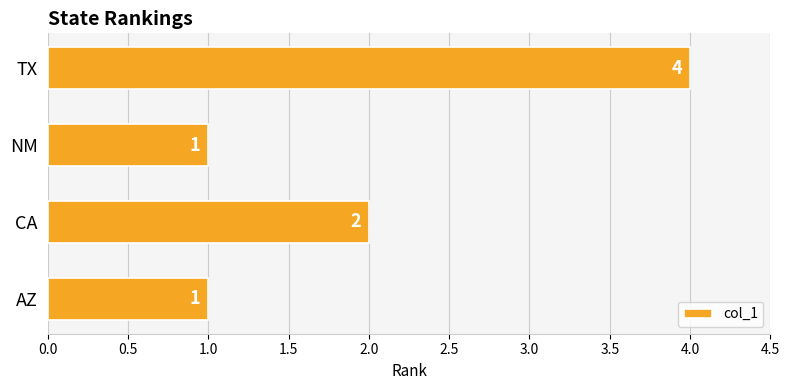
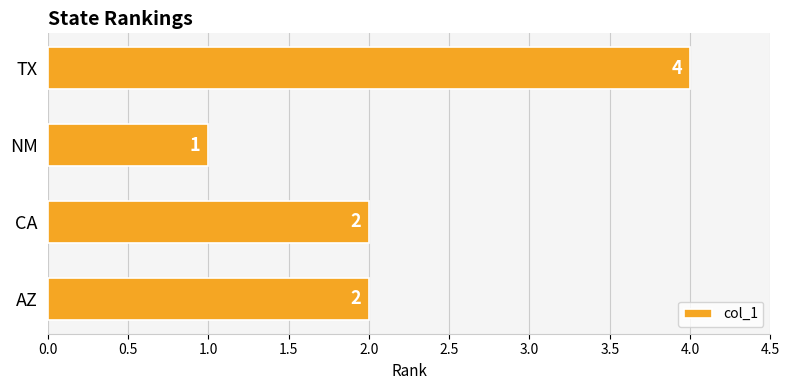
  {
    "TX": 4,
    "NM": 1,
    "CA": 2,
-   "AZ": 1
+   "AZ": 2
  }
